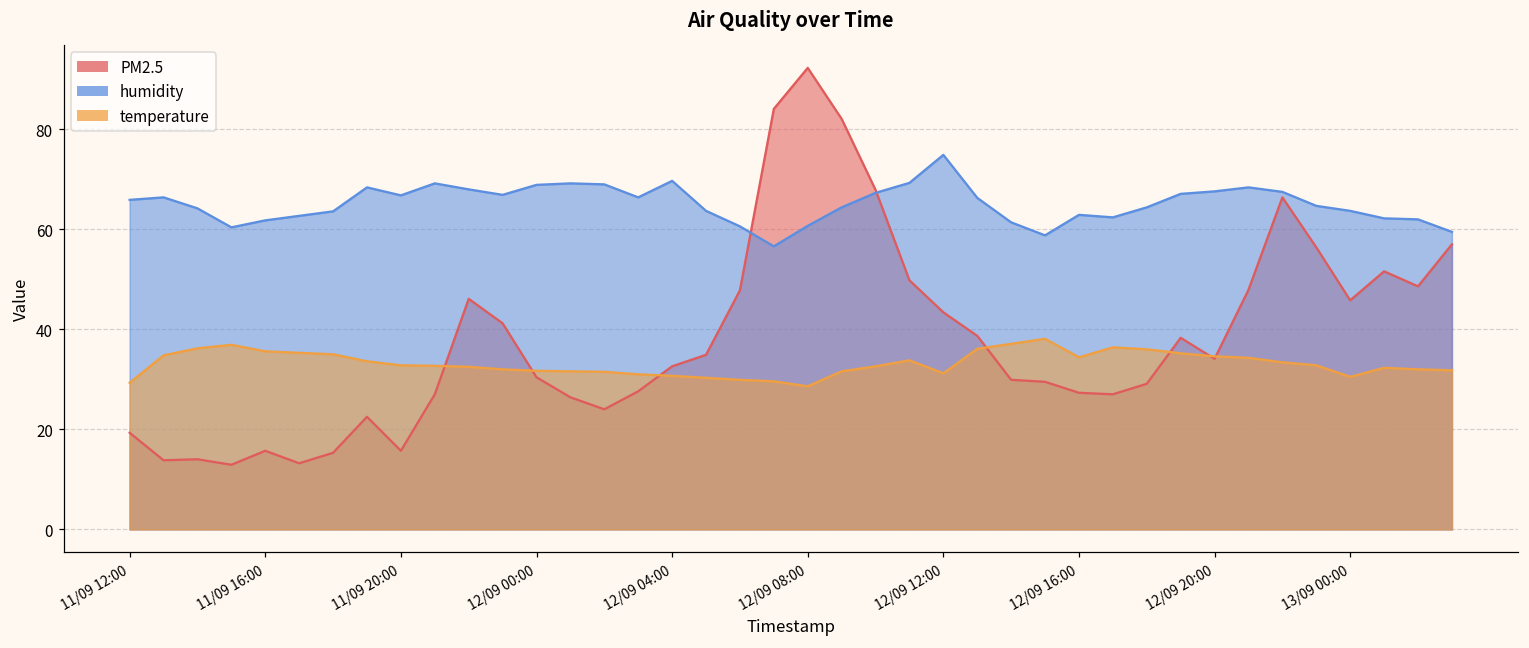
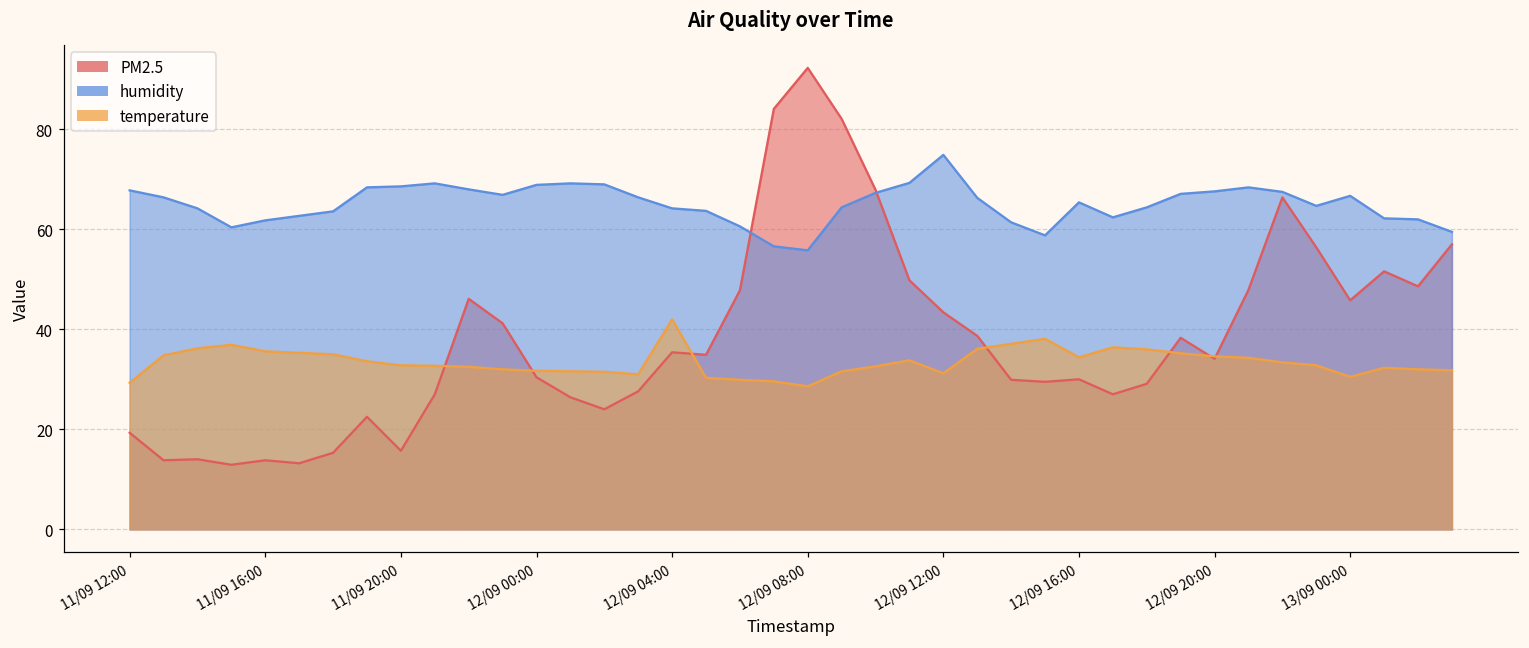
  {
    "PM2.5": {
      "11/09 12:00": 19,
-     "11/09 16:00": 16,
+     "11/09 16:00": 14,
      "11/09 20:00": 16,
      "12/09 00:00": 30,
-     "12/09 04:00": 33,
+     "12/09 04:00": 35,
      "12/09 08:00": 92,
      "12/09 12:00": 43,
-     "12/09 16:00": 27,
+     "12/09 16:00": 30,
      "13/09 00:00": 46
    },
    "humidity": {
-     "11/09 12:00": 66,
+     "11/09 12:00": 68,
      "11/09 16:00": 62,
-     "11/09 20:00": 67,
+     "11/09 20:00": 69,
      "12/09 00:00": 69,
-     "12/09 04:00": 70,
-     "12/09 08:00": 61,
+     "12/09 04:00": 64,
+     "12/09 08:00": 56,
      "12/09 12:00": 75,
-     "12/09 16:00": 63,
+     "12/09 16:00": 65,
      "12/09 20:00": 68,
-     "13/09 00:00": 64
+     "13/09 00:00": 67
    },
    "temperature": {
      "11/09 12:00": 29,
      "11/09 16:00": 36,
      "11/09 20:00": 33,
      "12/09 00:00": 32,
-     "12/09 04:00": 31,
+     "12/09 04:00": 42,
      "12/09 08:00": 29,
      "12/09 12:00": 31,
      "12/09 16:00": 34,
      "13/09 00:00": 31
    }
  }
